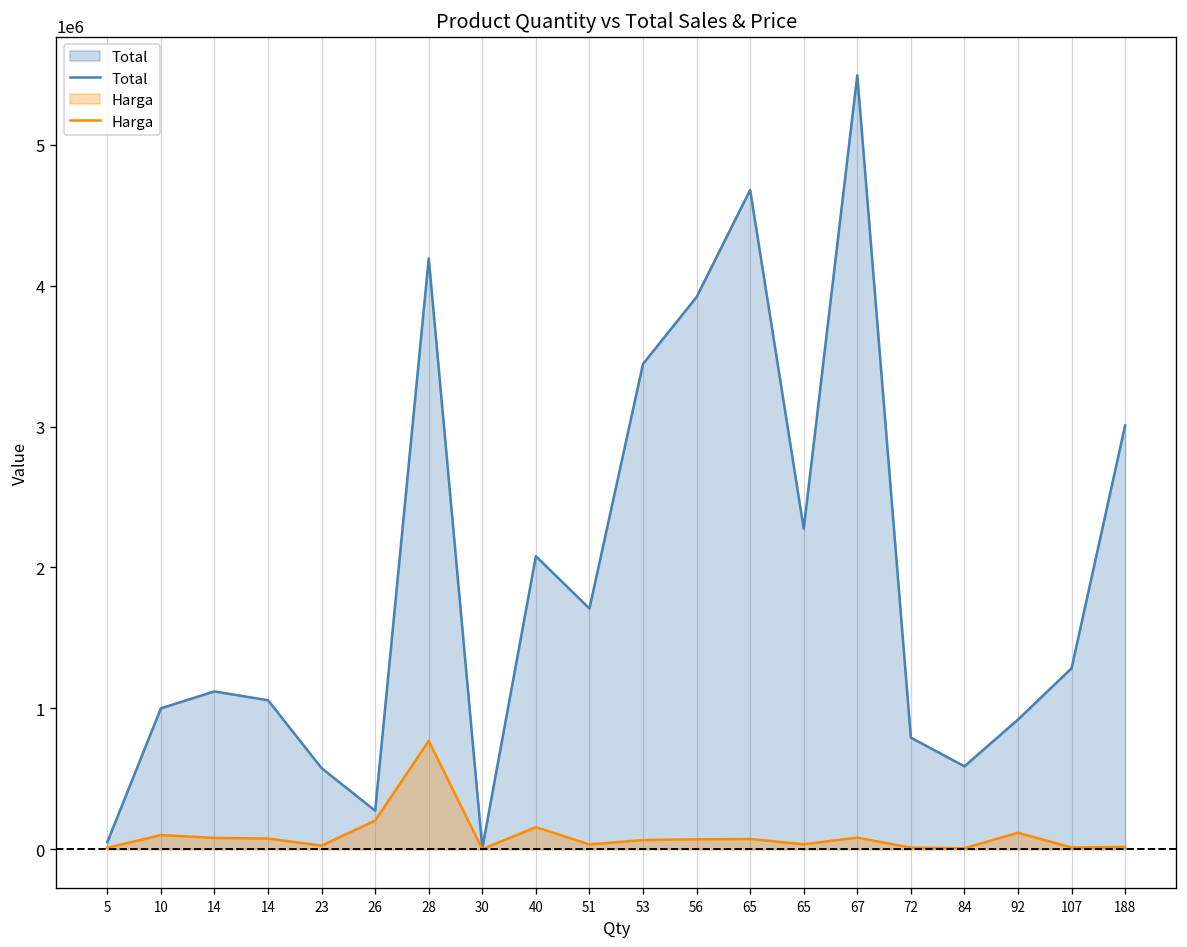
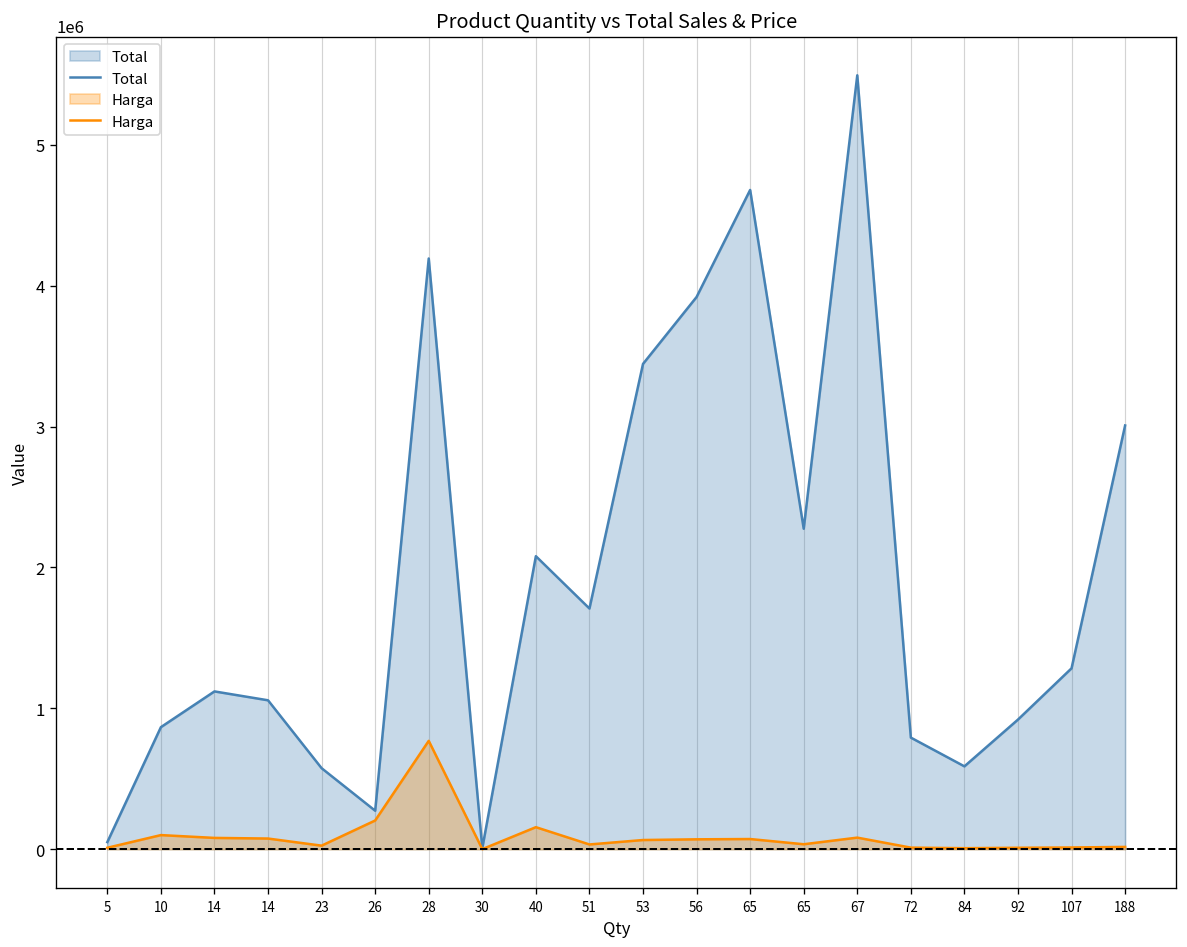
  {
    "Total": {
      "5": 50000,
-     "10": 1000000,
+     "10": 870000,
      "23": 580000,
      "26": 270000,
      "28": 4190000,
      "40": 2080000,
      "51": 1710000,
      "53": 3450000,
      "56": 3920000,
      "67": 5490000,
      "72": 790000,
      "84": 590000,
      "92": 920000,
      "107": 1280000,
      "188": 3010000
    },
    "Harga": {
      "5": 10000,
      "10": 100000,
      "23": 30000,
      "26": 200000,
      "28": 770000,
      "40": 160000,
      "51": 30000,
      "53": 70000,
      "56": 70000,
      "67": 80000,
      "72": 10000,
      "84": 10000,
-     "92": 120000,
+     "92": 10000,
      "107": 10000,
      "188": 20000
    }
  }
